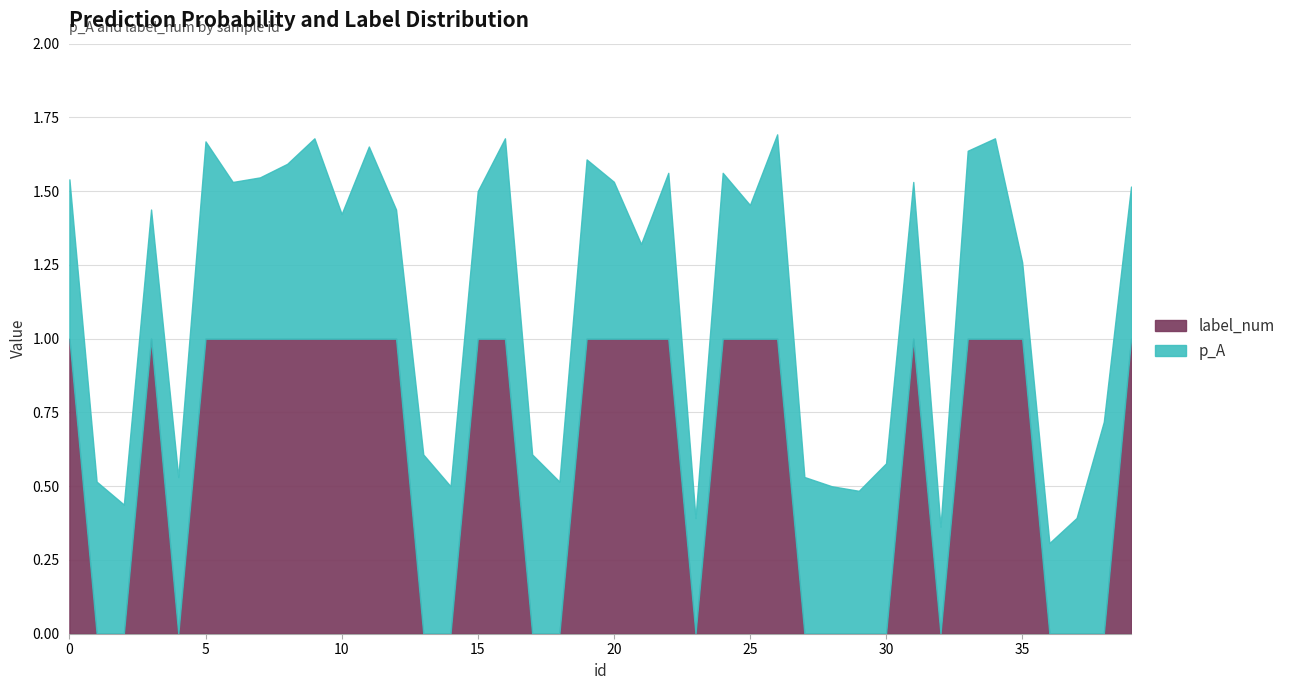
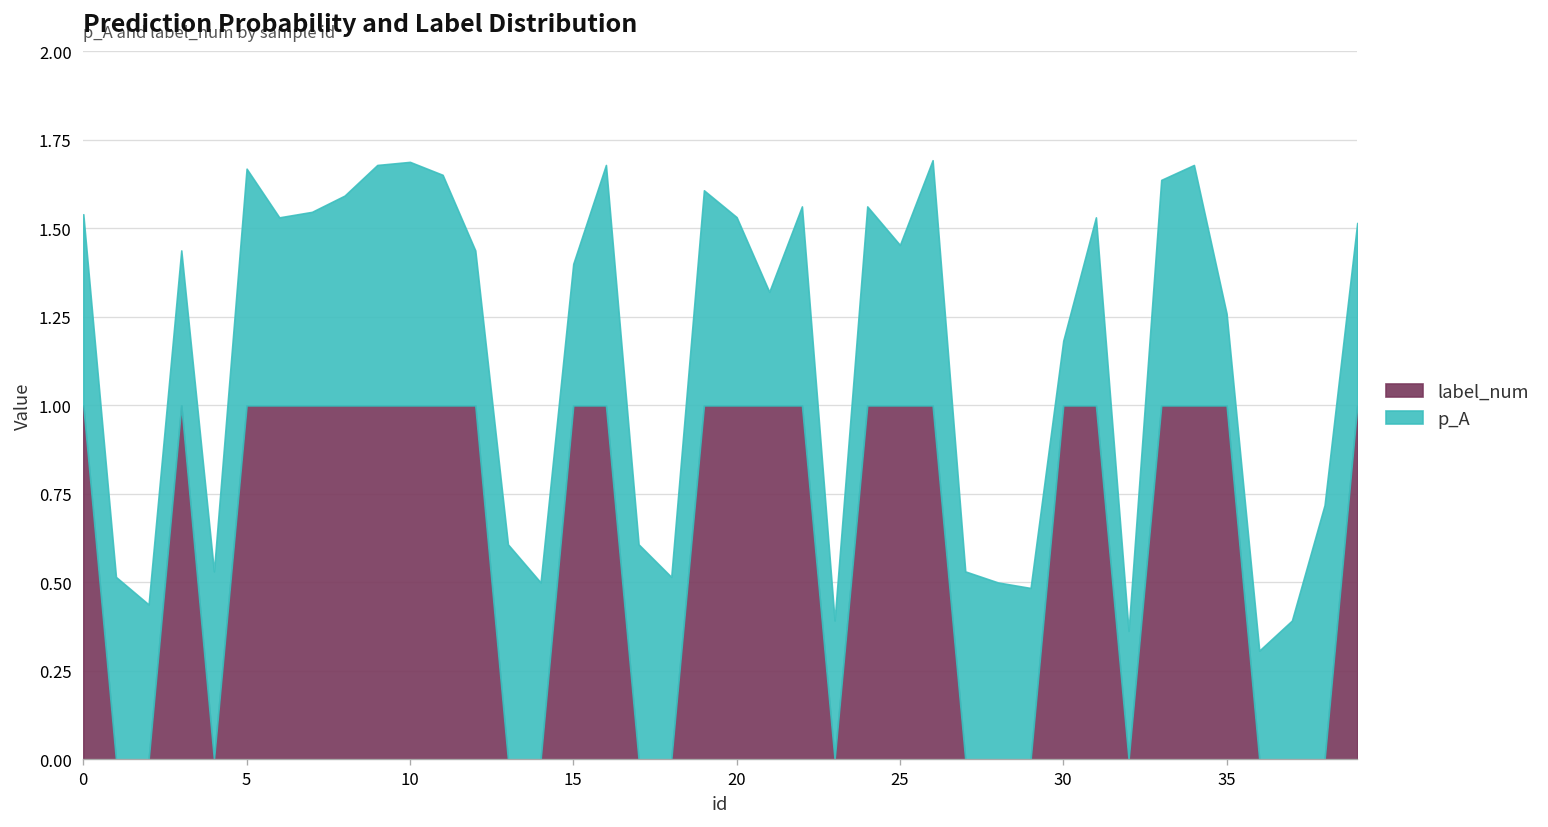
  {
    "label_num": {
      "0": 1,
      "5": 1,
      "10": 1,
      "15": 1,
      "20": 1,
      "25": 1,
-     "30": 0,
+     "30": 1,
      "35": 1
    },
    "p_A": {
      "0": 0.54,
      "5": 0.67,
-     "10": 0.42,
-     "15": 0.5,
+     "10": 0.69,
+     "15": 0.4,
      "20": 0.53,
      "25": 0.45,
-     "30": 0.58,
+     "30": 0.18,
      "35": 0.26
    }
  }
